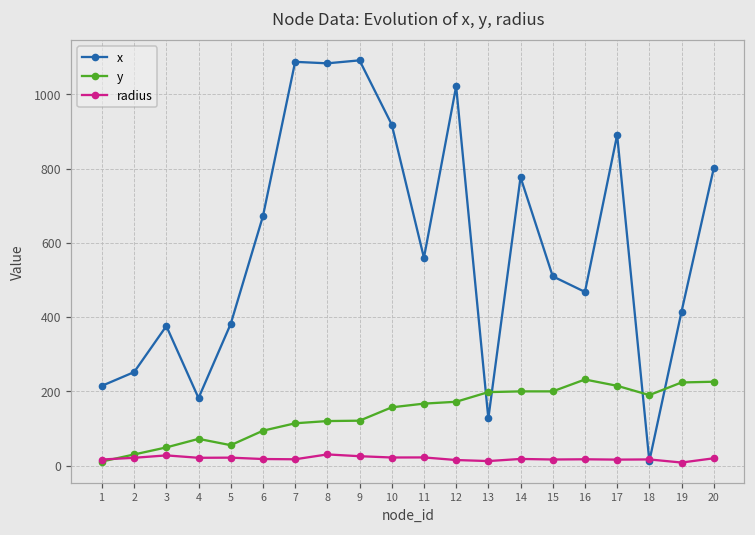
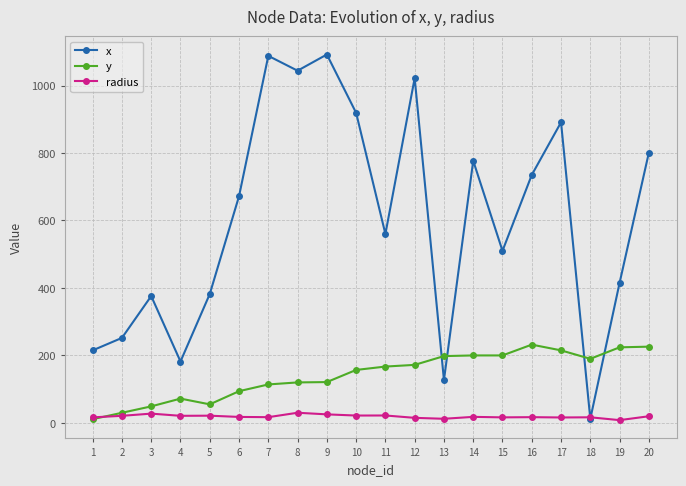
  {
    "x": {
      "1": 220,
      "2": 250,
      "3": 380,
      "4": 180,
      "5": 380,
      "6": 670,
      "7": 1090,
-     "8": 1080,
+     "8": 1040,
      "9": 1090,
      "10": 920,
      "11": 560,
      "12": 1020,
      "13": 130,
      "14": 780,
      "15": 510,
-     "16": 470,
+     "16": 740,
      "17": 890,
      "19": 420,
      "20": 800
    },
    "y": {
      "2": 30,
      "3": 50,
      "4": 70,
      "5": 60,
      "6": 90,
      "7": 110,
      "8": 120,
      "9": 120,
      "10": 160,
      "11": 170,
      "12": 170,
      "13": 200,
      "14": 200,
      "15": 200,
      "16": 230,
      "17": 220,
      "18": 190,
      "19": 220,
      "20": 230
    },
    "radius": {
      "2": 20,
      "3": 30,
      "4": 20,
      "5": 20,
      "6": 20,
      "7": 20,
      "8": 30,
      "9": 30,
      "10": 20,
      "11": 20,
      "12": 20,
      "13": 10,
      "14": 20,
      "15": 20,
      "16": 20,
      "17": 20,
      "19": 10,
      "20": 20
    }
  }
